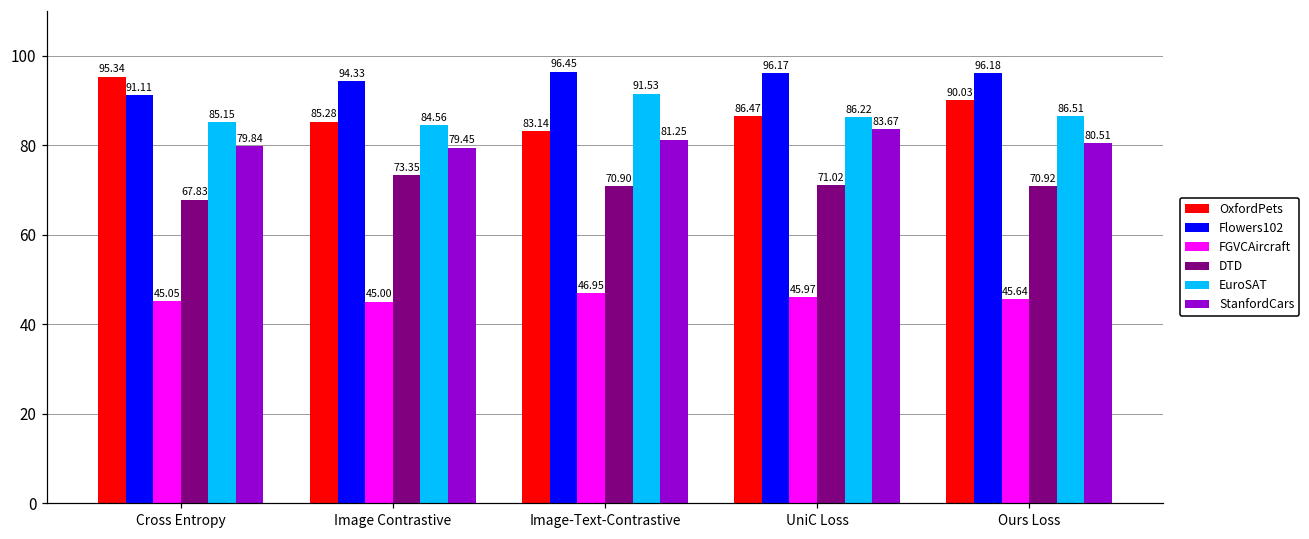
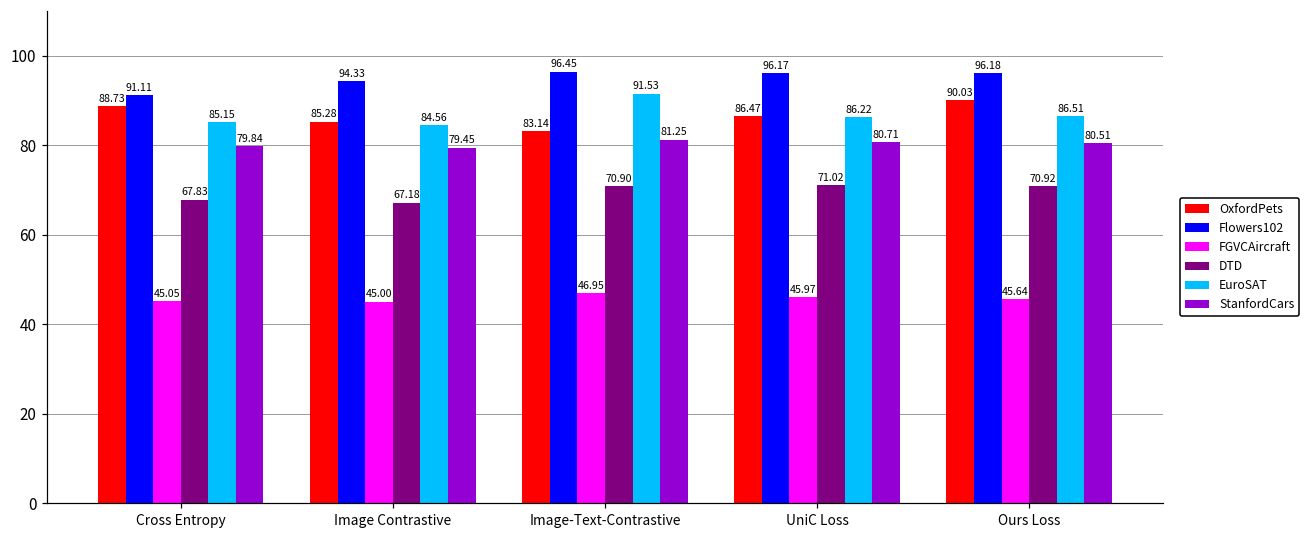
  {
    "OxfordPets": {
-     "Cross Entropy": 95.34,
+     "Cross Entropy": 88.73,
      "Image Contrastive": 85.28,
      "Image-Text-Contrastive": 83.14,
      "UniC Loss": 86.47,
      "Ours Loss": 90.03
    },
    "Flowers102": {
      "Cross Entropy": 91.11,
      "Image Contrastive": 94.33,
      "Image-Text-Contrastive": 96.45,
      "UniC Loss": 96.17,
      "Ours Loss": 96.18
    },
    "FGVCAircraft": {
      "Cross Entropy": 45.05,
      "Image Contrastive": 45.00,
      "Image-Text-Contrastive": 46.95,
      "UniC Loss": 45.97,
      "Ours Loss": 45.64
    },
    "DTD": {
      "Cross Entropy": 67.83,
-     "Image Contrastive": 73.35,
+     "Image Contrastive": 67.18,
      "Image-Text-Contrastive": 70.90,
      "UniC Loss": 71.02,
      "Ours Loss": 70.92
    },
    "EuroSAT": {
      "Cross Entropy": 85.15,
      "Image Contrastive": 84.56,
      "Image-Text-Contrastive": 91.53,
      "UniC Loss": 86.22,
      "Ours Loss": 86.51
    },
    "StanfordCars": {
      "Cross Entropy": 79.84,
      "Image Contrastive": 79.45,
      "Image-Text-Contrastive": 81.25,
-     "UniC Loss": 83.67,
+     "UniC Loss": 80.71,
      "Ours Loss": 80.51
    }
  }
